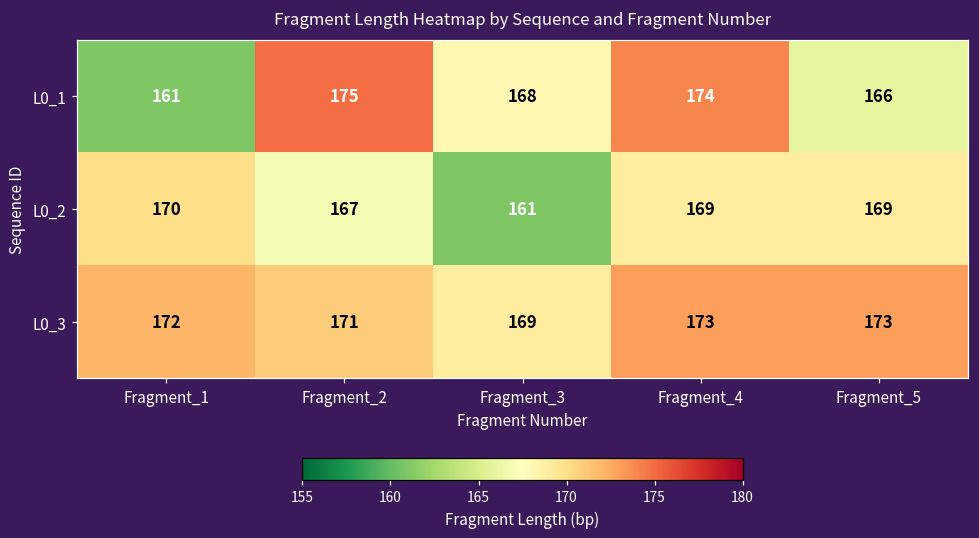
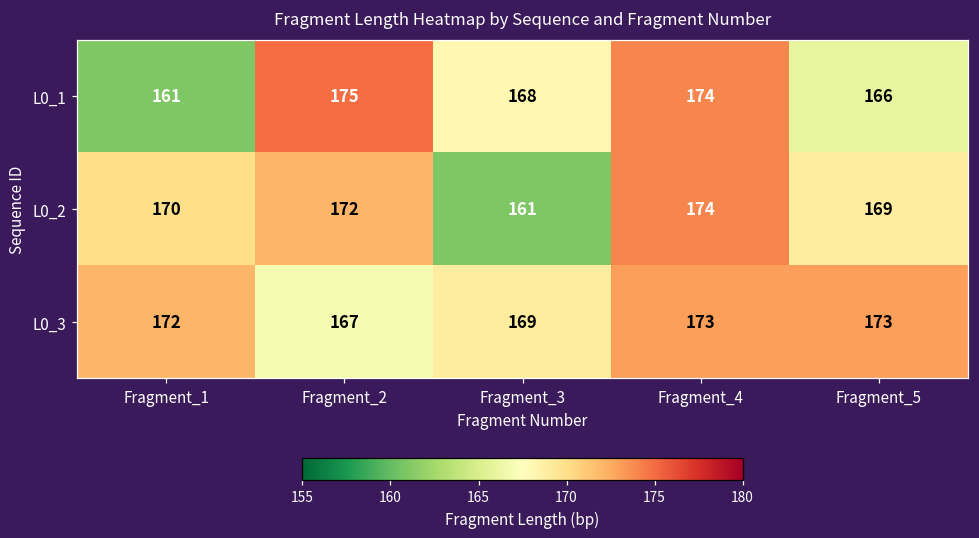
  {
    "L0_1": {
      "Fragment_1": 161,
      "Fragment_2": 175,
      "Fragment_3": 168,
      "Fragment_4": 174,
      "Fragment_5": 166
    },
    "L0_2": {
      "Fragment_1": 170,
-     "Fragment_2": 167,
+     "Fragment_2": 172,
      "Fragment_3": 161,
-     "Fragment_4": 169,
+     "Fragment_4": 174,
      "Fragment_5": 169
    },
    "L0_3": {
      "Fragment_1": 172,
-     "Fragment_2": 171,
+     "Fragment_2": 167,
      "Fragment_3": 169,
      "Fragment_4": 173,
      "Fragment_5": 173
    }
  }
